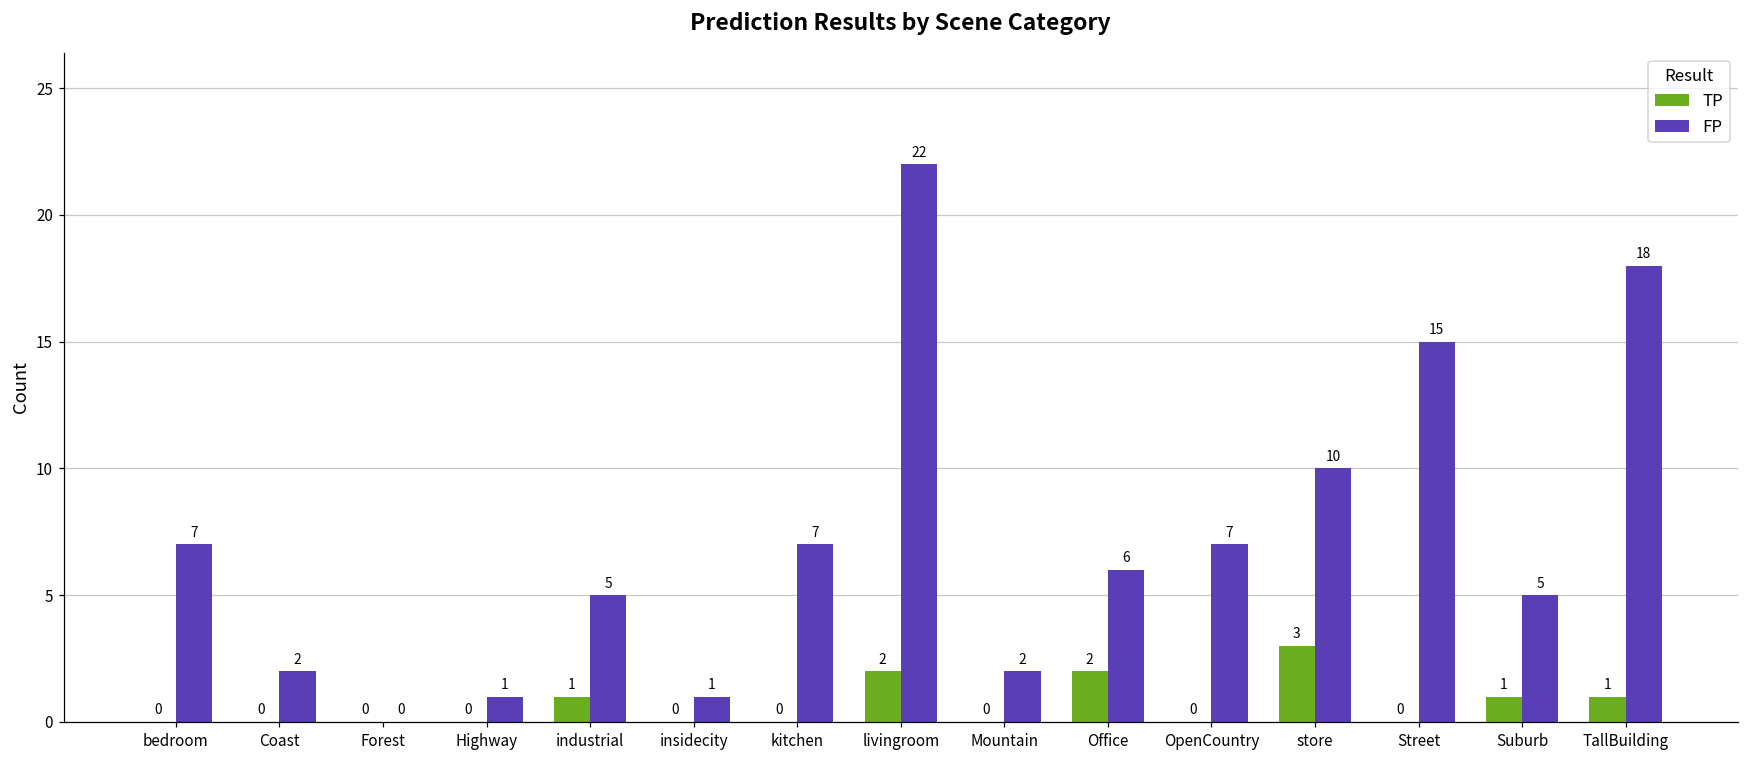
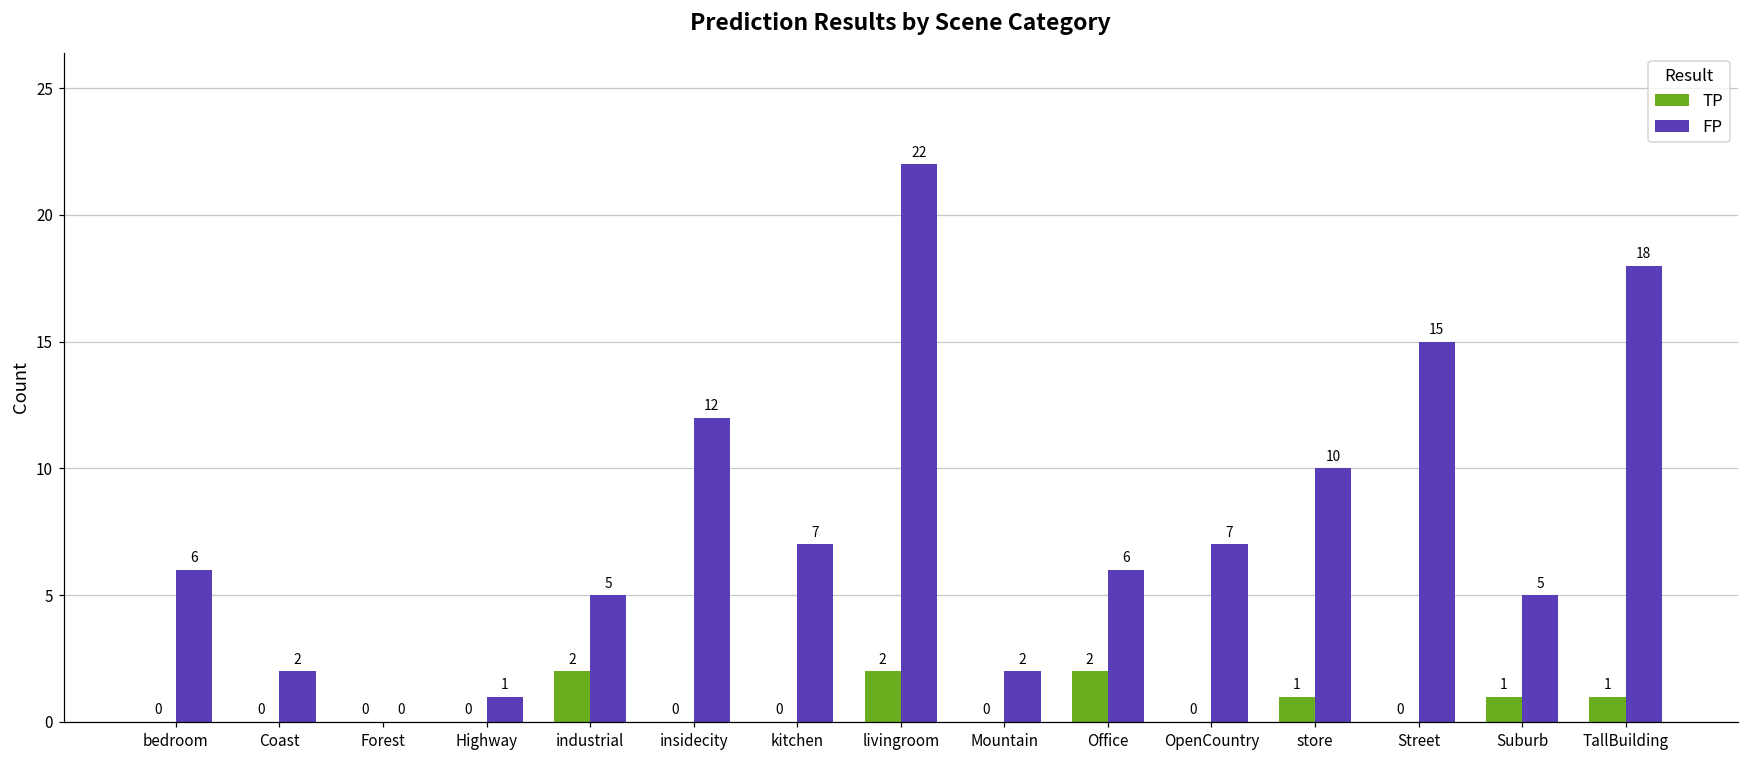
  {
    "TP": {
      "bedroom": 0,
      "Coast": 0,
      "Forest": 0,
      "Highway": 0,
-     "industrial": 1,
+     "industrial": 2,
      "insidecity": 0,
      "kitchen": 0,
      "livingroom": 2,
      "Mountain": 0,
      "Office": 2,
      "OpenCountry": 0,
-     "store": 3,
+     "store": 1,
      "Street": 0,
      "Suburb": 1,
      "TallBuilding": 1
    },
    "FP": {
-     "bedroom": 7,
+     "bedroom": 6,
      "Coast": 2,
      "Forest": 0,
      "Highway": 1,
      "industrial": 5,
-     "insidecity": 1,
+     "insidecity": 12,
      "kitchen": 7,
      "livingroom": 22,
      "Mountain": 2,
      "Office": 6,
      "OpenCountry": 7,
      "store": 10,
      "Street": 15,
      "Suburb": 5,
      "TallBuilding": 18
    }
  }
